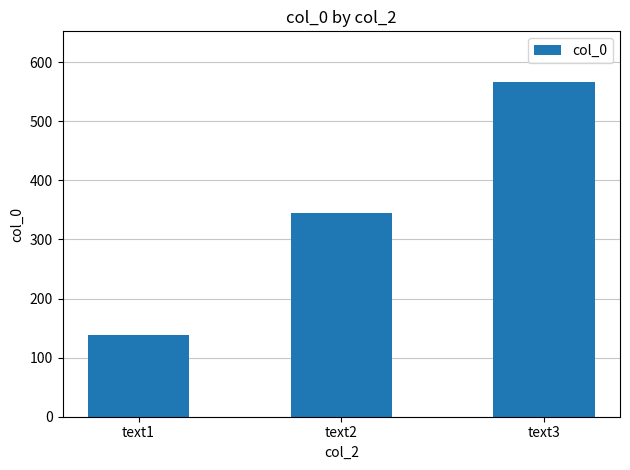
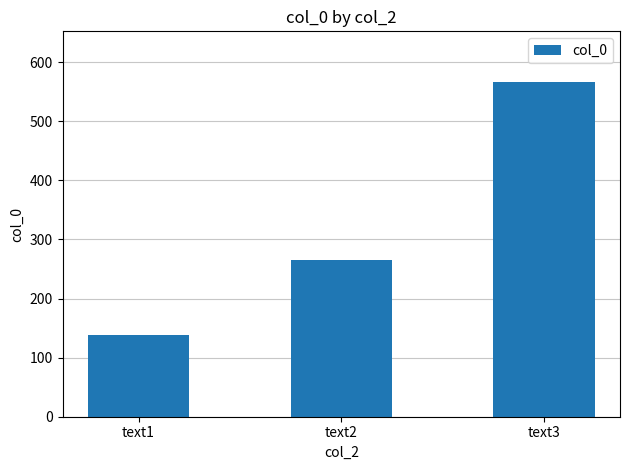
  {
    "text1": 140,
-   "text2": 350,
+   "text2": 270,
    "text3": 570
  }
